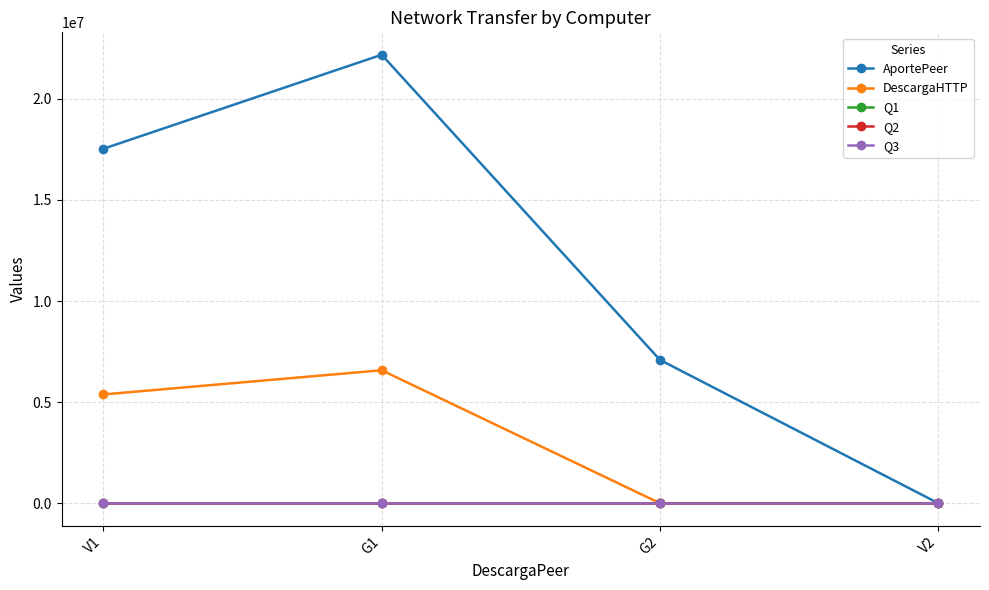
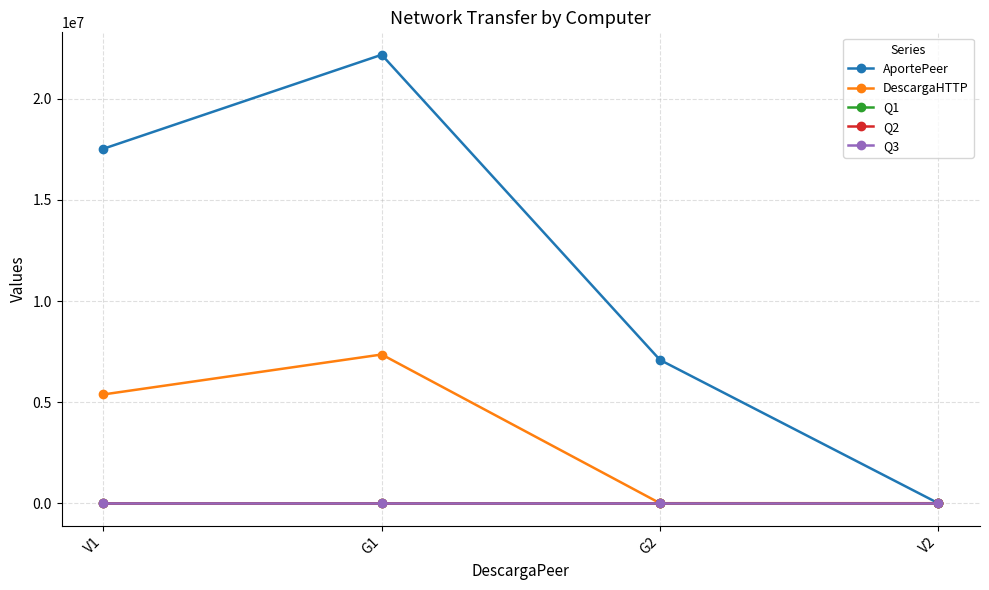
  {
    "AportePeer": {
      "V1": 17500000,
      "G1": 22200000,
      "G2": 7100000
    },
    "DescargaHTTP": {
      "V1": 5400000,
-     "G1": 6600000
+     "G1": 7400000
    },
    "Q3": {
      "V1": 0,
      "G1": 0
    }
  }
